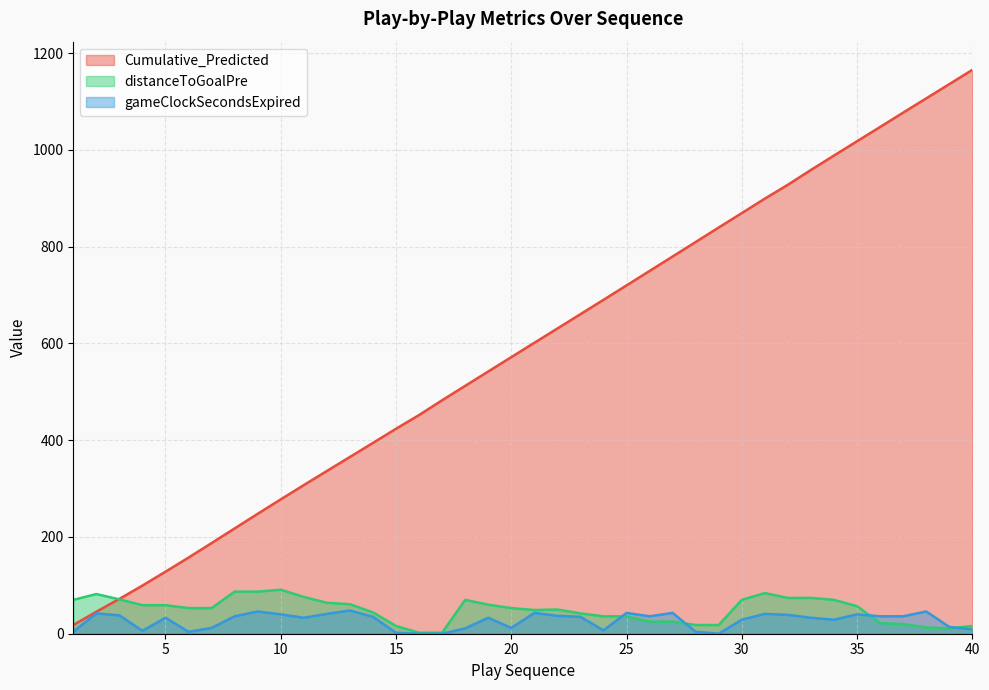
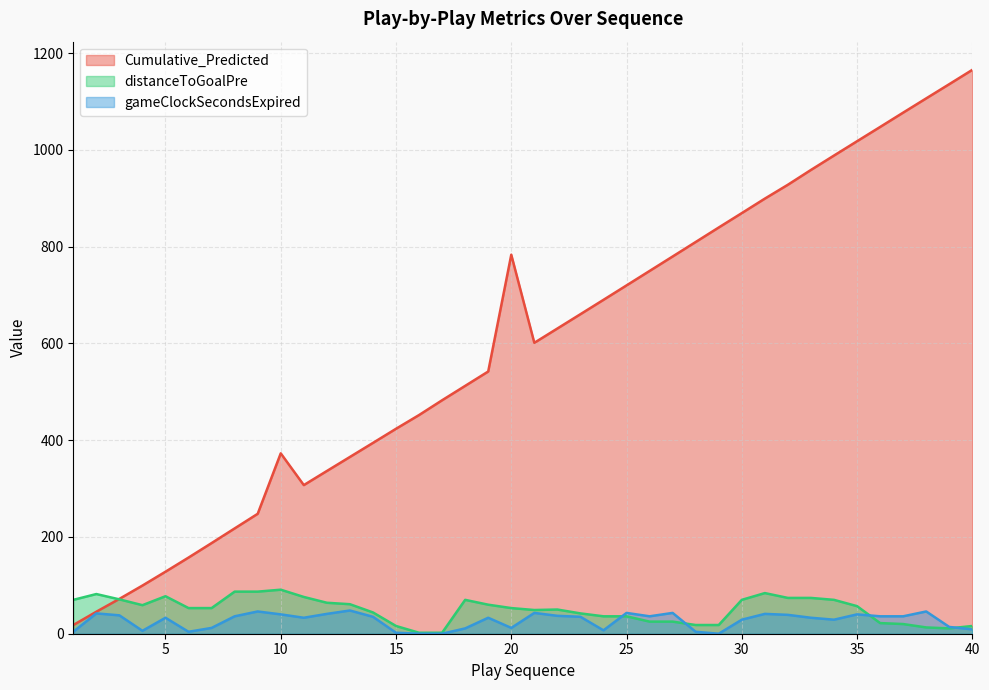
  {
    "Cumulative_Predicted": {
      "5": 130,
-     "10": 280,
+     "10": 370,
      "15": 420,
-     "20": 570,
+     "20": 780,
      "25": 720,
      "30": 870,
      "35": 1020,
      "40": 1170
    },
    "distanceToGoalPre": {
-     "5": 60,
+     "5": 80,
      "10": 90,
      "15": 20,
      "20": 50,
      "25": 40,
      "30": 70,
      "35": 60,
      "40": 20
    },
    "gameClockSecondsExpired": {
      "5": 30,
      "10": 40,
      "15": 0,
      "20": 10,
      "25": 40,
      "30": 30,
      "35": 40,
      "40": 10
    }
  }
